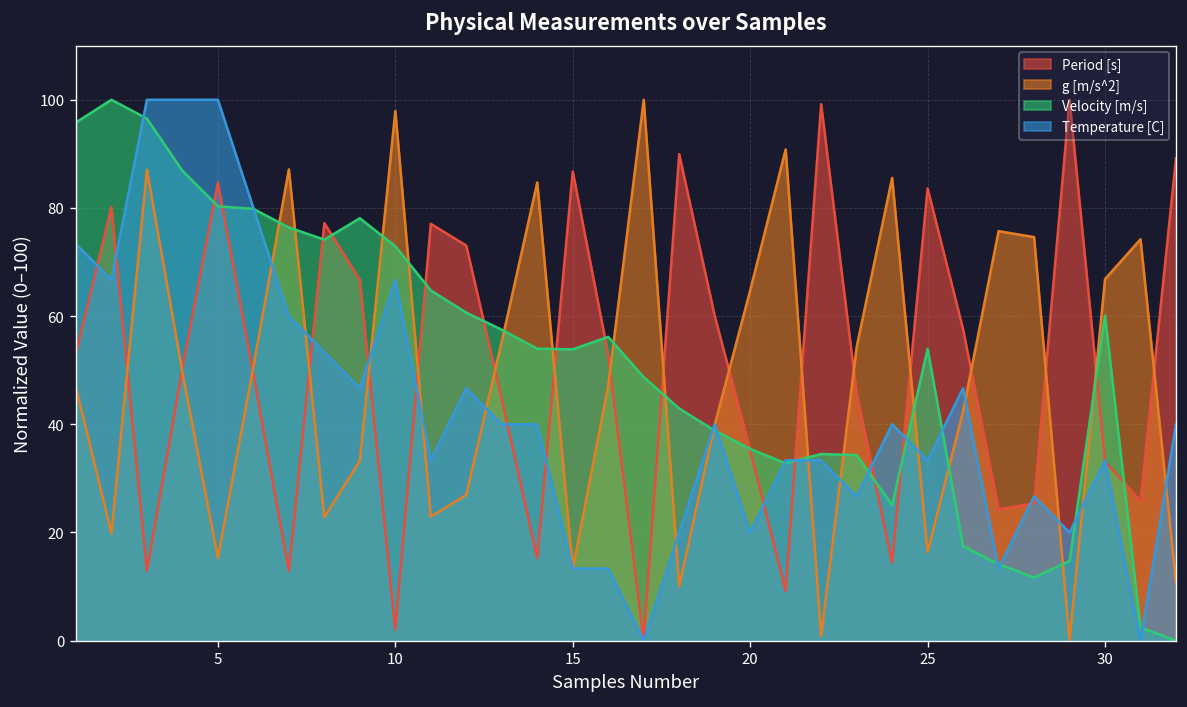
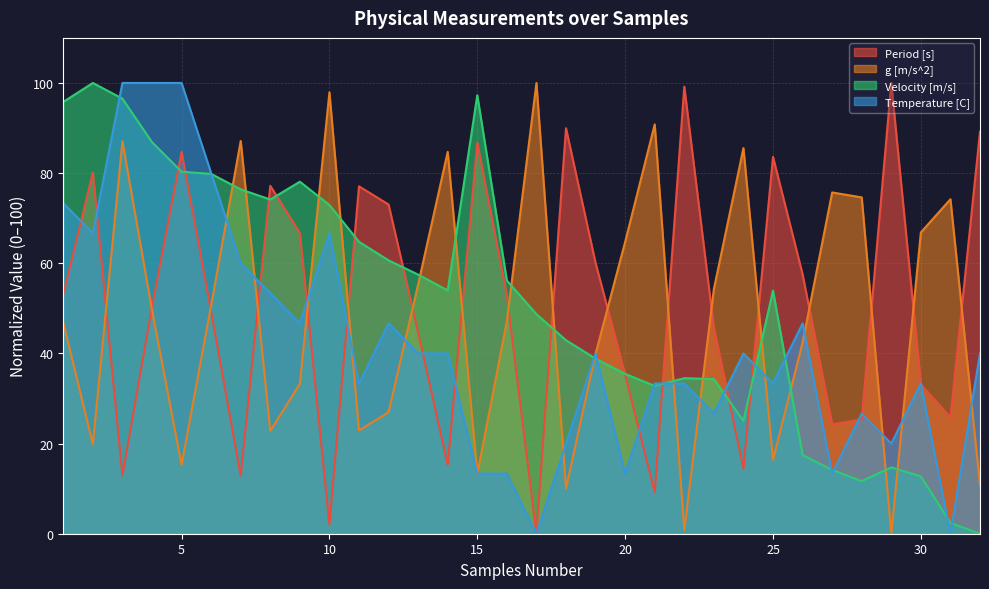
  {
    "Velocity [m/s]": {
      "5": 80,
      "10": 73,
-     "15": 54,
+     "15": 97,
      "25": 54,
-     "30": 60
+     "30": 13
    },
    "Temperature [C]": {
      "5": 100,
      "10": 67,
-     "20": 20,
+     "20": 13,
      "25": 33
    }
  }
